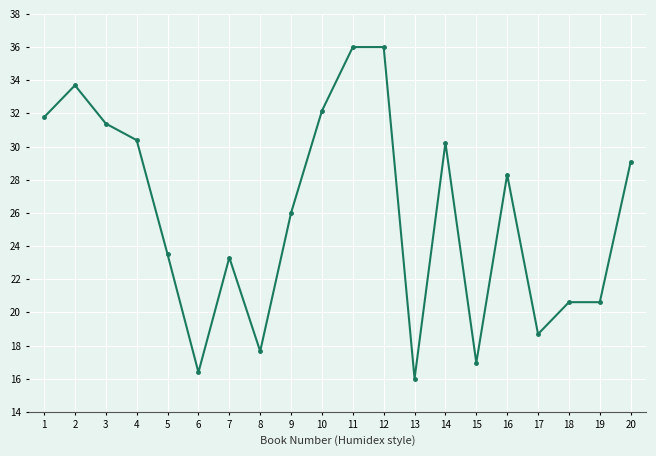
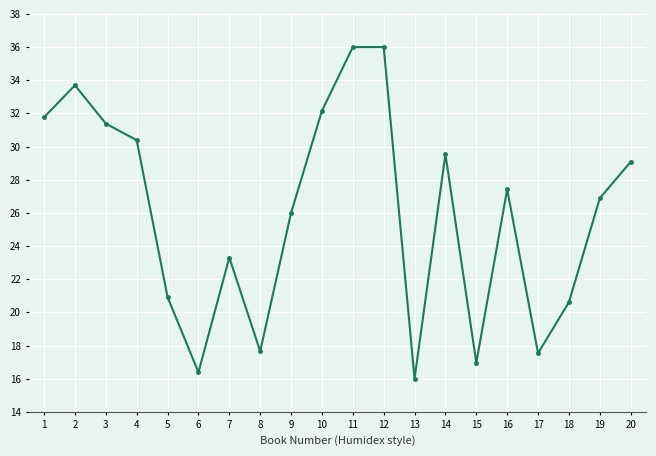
  {
    "1": 31.8,
    "2": 33.7,
    "3": 31.4,
    "4": 30.4,
-   "5": 23.5,
+   "5": 20.9,
    "6": 16.4,
    "7": 23.3,
    "8": 17.7,
    "9": 26.0,
    "10": 32.2,
    "11": 36.0,
    "12": 36.0,
    "13": 16.0,
-   "14": 30.2,
+   "14": 29.5,
    "15": 17.0,
-   "16": 28.3,
-   "17": 18.7,
+   "16": 27.4,
+   "17": 17.5,
    "18": 20.6,
-   "19": 20.6,
+   "19": 26.9,
    "20": 29.1
  }
